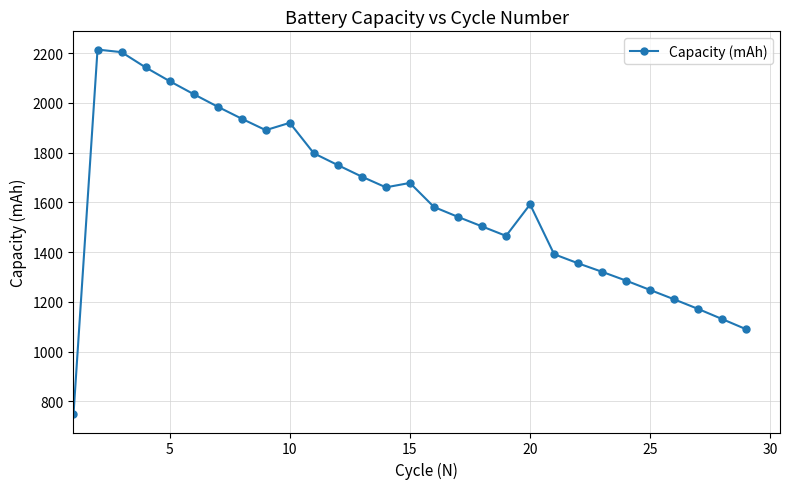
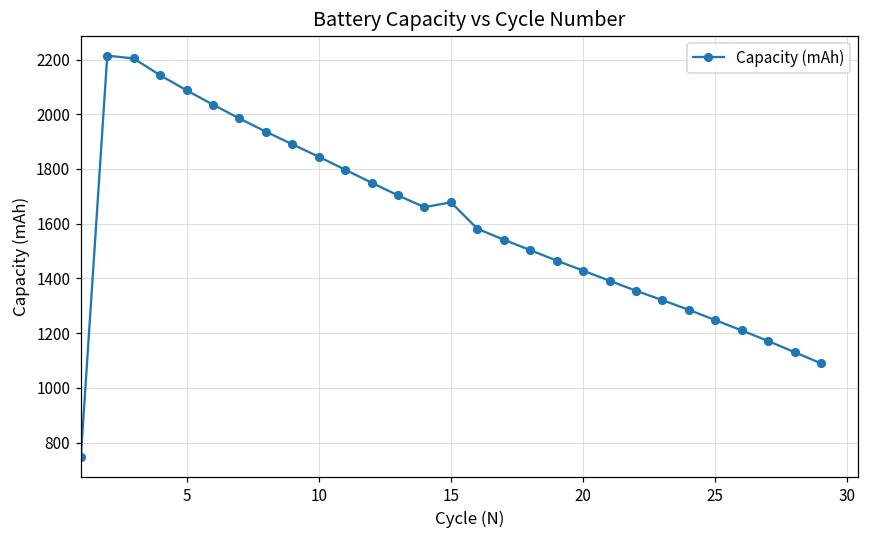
  {
    "5": 2090,
-   "10": 1920,
+   "10": 1840,
    "15": 1680,
-   "20": 1590,
+   "20": 1430,
    "25": 1250
  }
